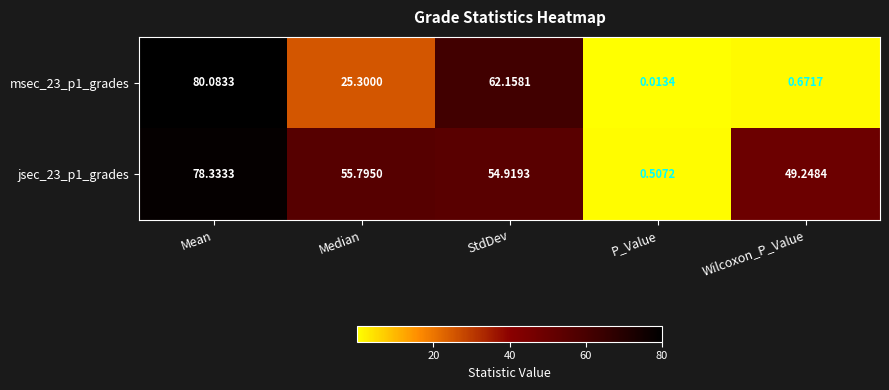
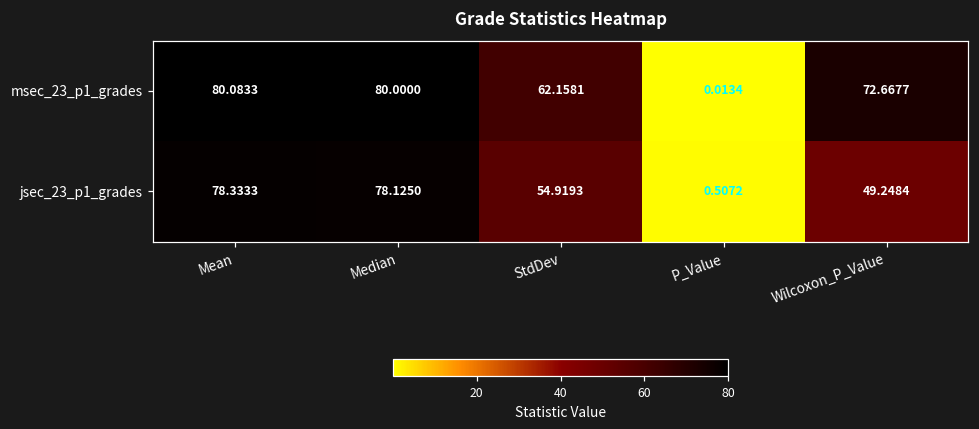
  {
    "msec_23_p1_grades": {
      "Mean": 80.0833,
-     "Median": 25.3000,
+     "Median": 80.0000,
      "StdDev": 62.1581,
      "P_Value": 0.0134,
-     "Wilcoxon_P_Value": 0.6717
+     "Wilcoxon_P_Value": 72.6677
    },
    "jsec_23_p1_grades": {
      "Mean": 78.3333,
-     "Median": 55.7950,
+     "Median": 78.1250,
      "StdDev": 54.9193,
      "P_Value": 0.5072,
      "Wilcoxon_P_Value": 49.2484
    }
  }
